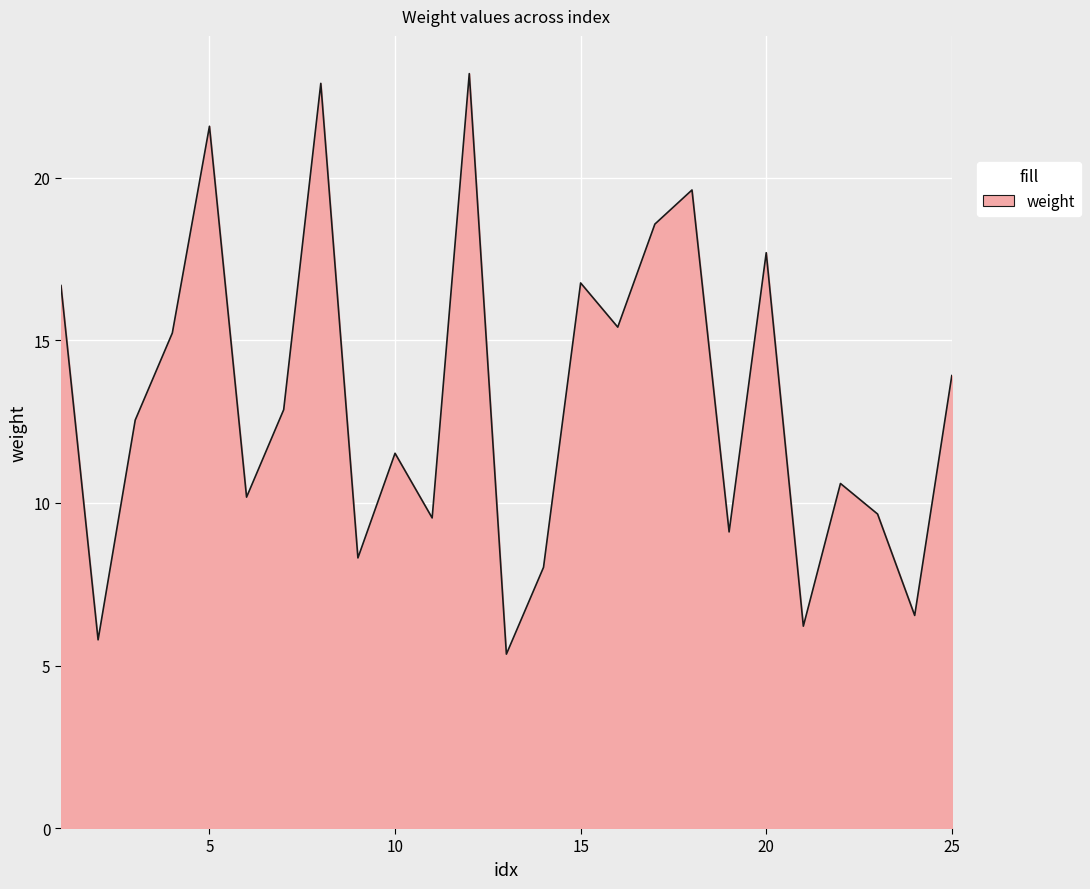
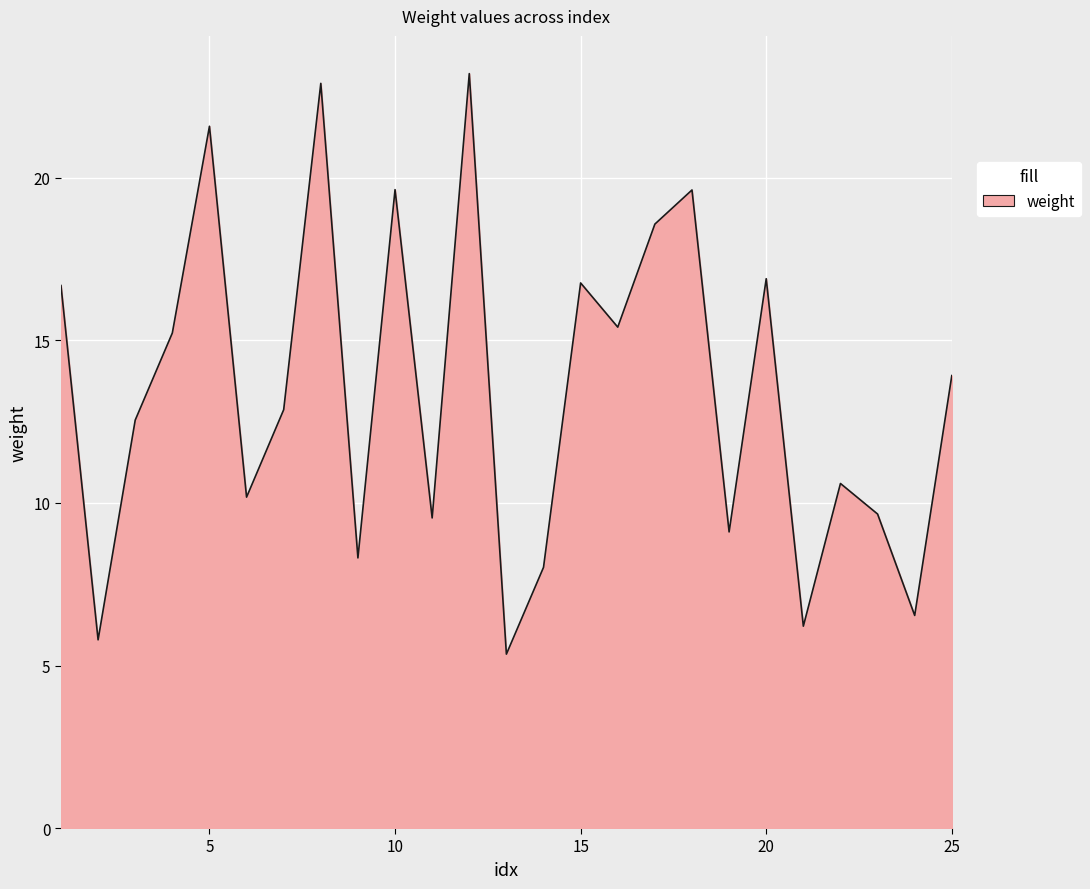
  {
    "5": 21.6,
-   "10": 11.5,
+   "10": 19.6,
    "15": 16.8,
-   "20": 17.7,
+   "20": 16.9,
    "25": 13.9
  }
